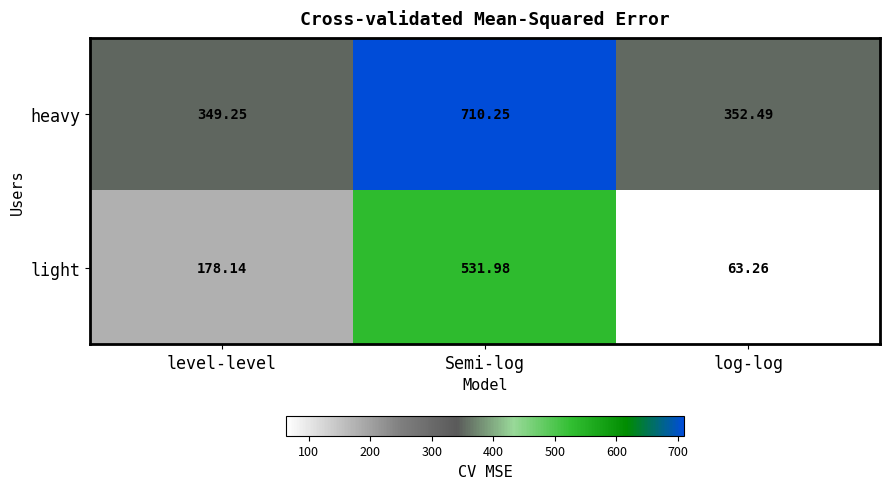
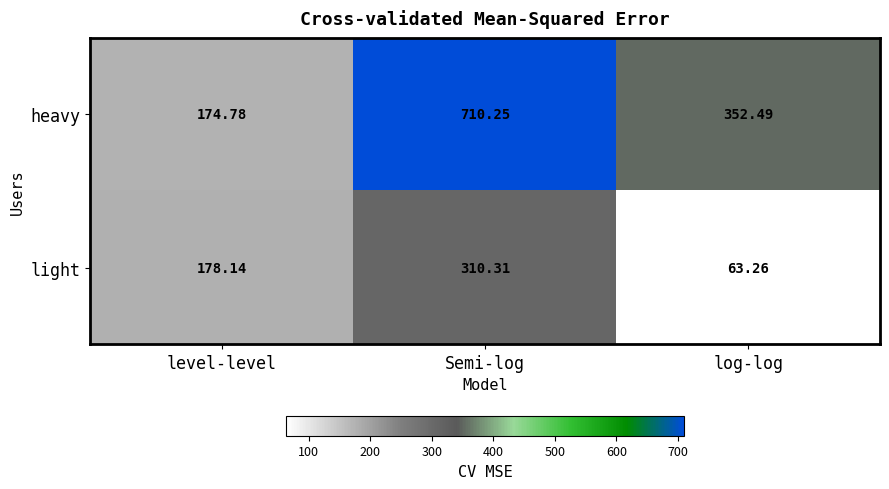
  {
    "heavy": {
-     "level-level": 349.25,
+     "level-level": 174.78,
      "Semi-log": 710.25,
      "log-log": 352.49
    },
    "light": {
      "level-level": 178.14,
-     "Semi-log": 531.98,
+     "Semi-log": 310.31,
      "log-log": 63.26
    }
  }
